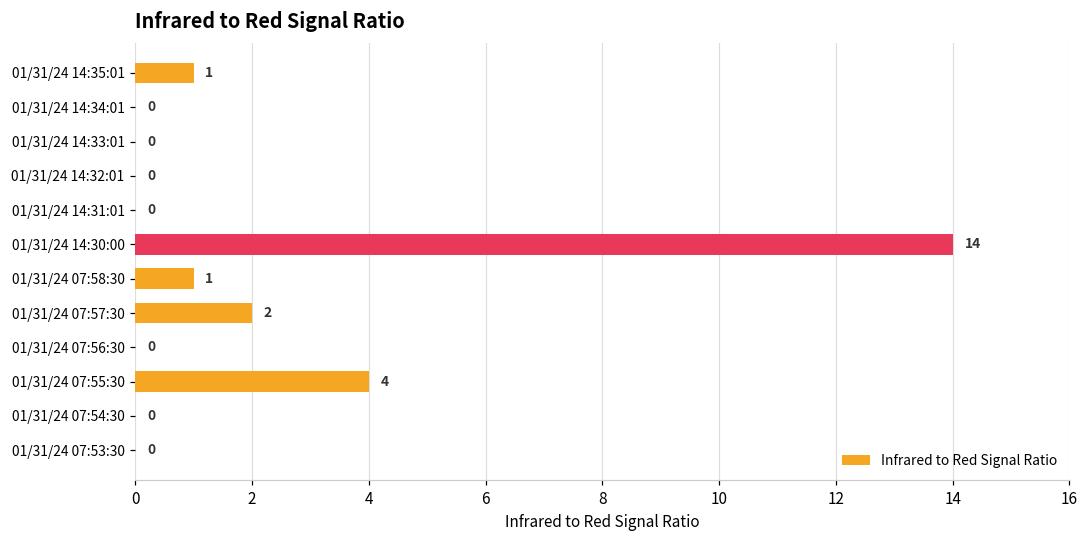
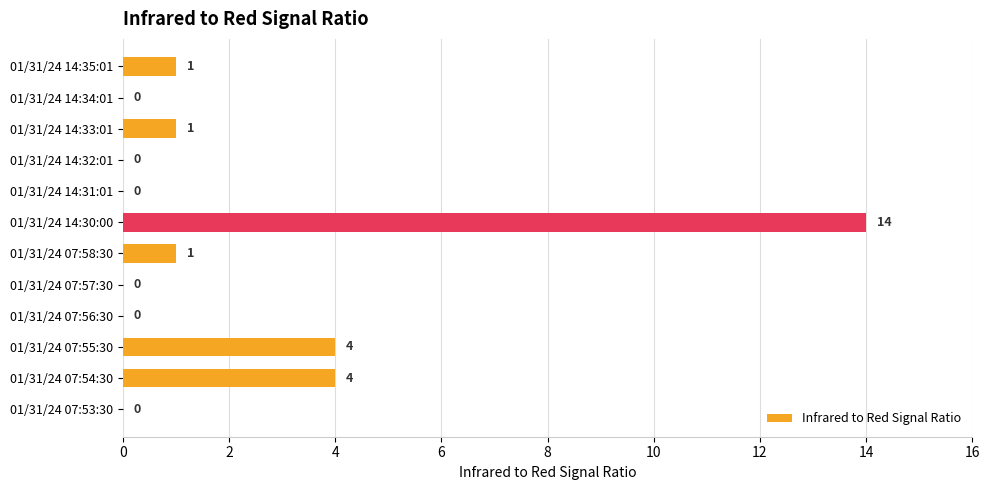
  {
    "01/31/24 14:35:01": 1,
    "01/31/24 14:34:01": 0,
-   "01/31/24 14:33:01": 0,
+   "01/31/24 14:33:01": 1,
    "01/31/24 14:32:01": 0,
    "01/31/24 14:31:01": 0,
    "01/31/24 14:30:00": 14,
    "01/31/24 07:58:30": 1,
-   "01/31/24 07:57:30": 2,
+   "01/31/24 07:57:30": 0,
    "01/31/24 07:56:30": 0,
    "01/31/24 07:55:30": 4,
-   "01/31/24 07:54:30": 0,
+   "01/31/24 07:54:30": 4,
    "01/31/24 07:53:30": 0
  }
